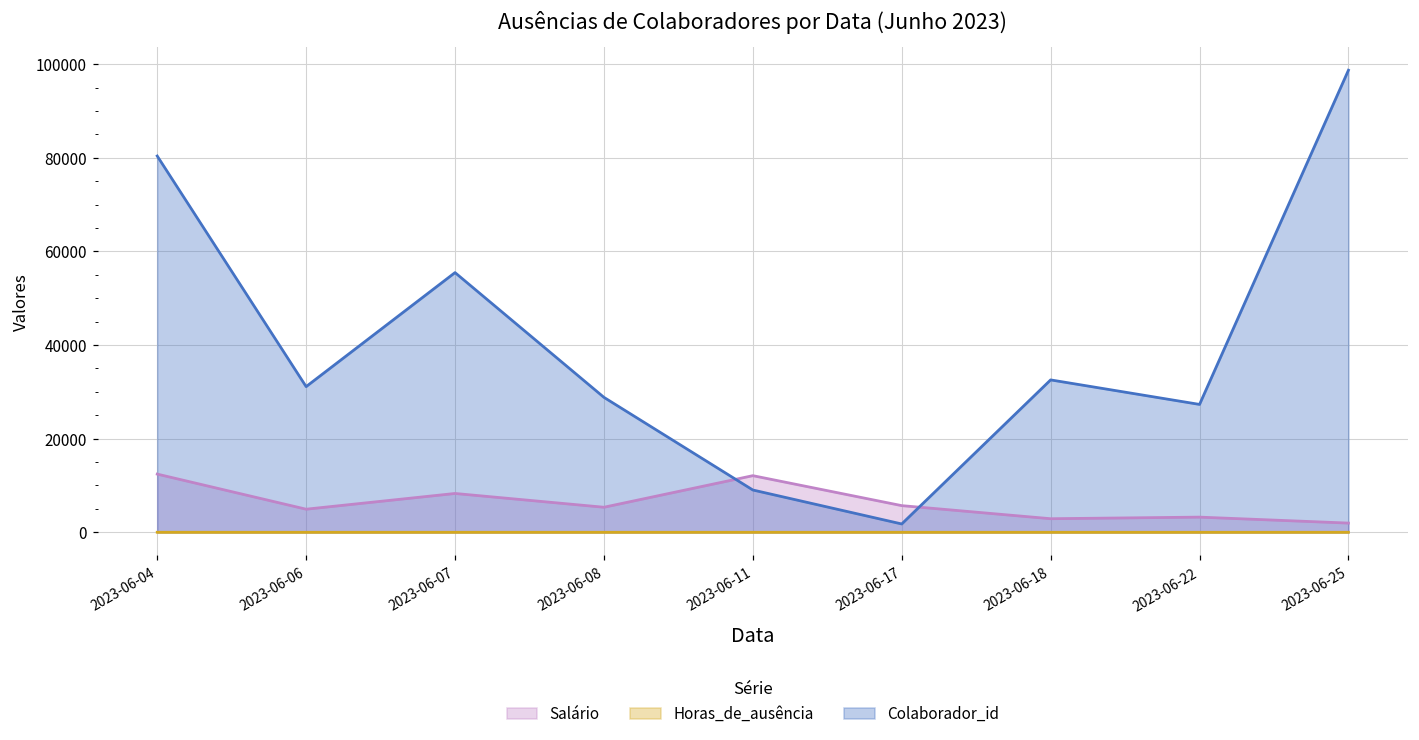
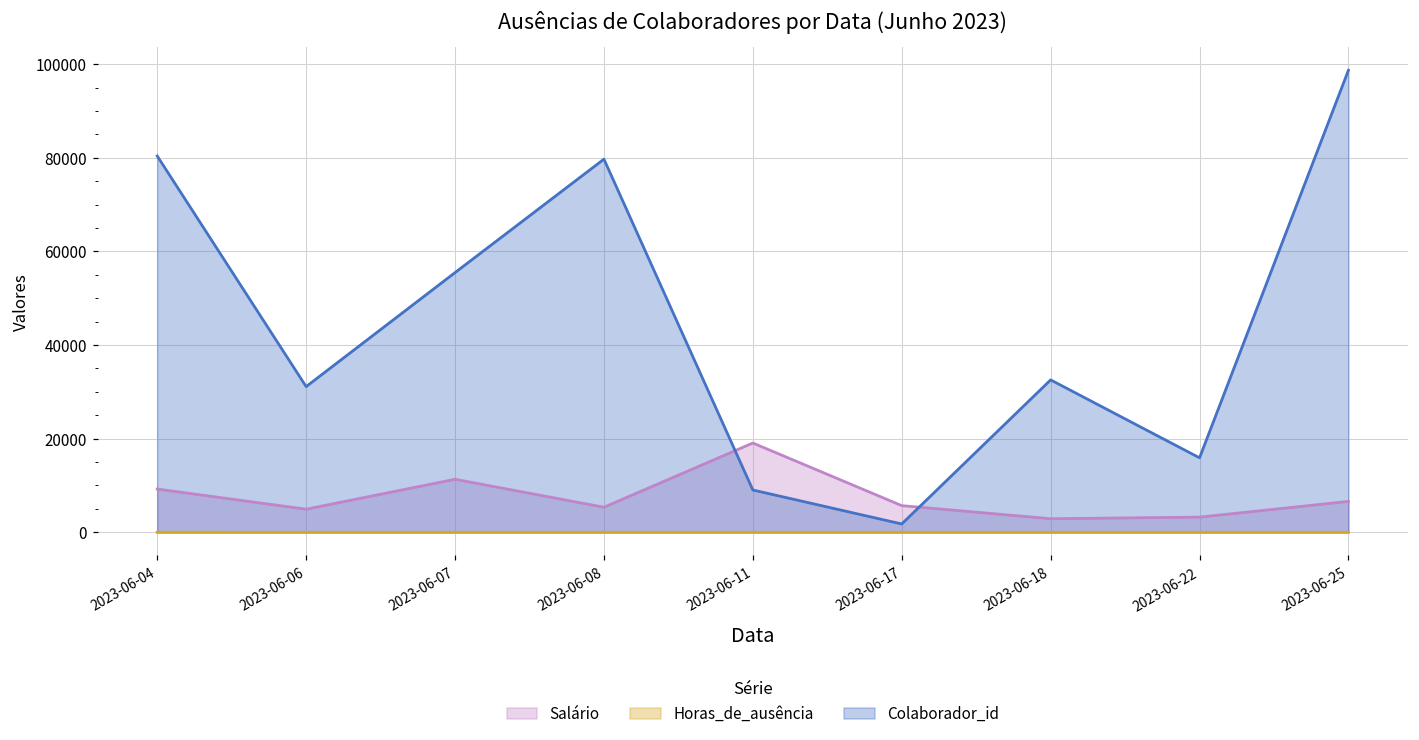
  {
    "Salário": {
-     "2023-06-04": 12000,
+     "2023-06-04": 9000,
      "2023-06-06": 5000,
-     "2023-06-07": 8000,
+     "2023-06-07": 11000,
      "2023-06-08": 5000,
-     "2023-06-11": 12000,
+     "2023-06-11": 19000,
      "2023-06-17": 6000,
      "2023-06-18": 3000,
      "2023-06-22": 3000,
-     "2023-06-25": 2000
+     "2023-06-25": 7000
    },
    "Horas_de_ausência": {
      "2023-06-04": 0,
      "2023-06-06": 0,
      "2023-06-07": 0,
      "2023-06-08": 0,
      "2023-06-11": 0,
      "2023-06-17": 0,
      "2023-06-18": 0,
      "2023-06-22": 0,
      "2023-06-25": 0
    },
    "Colaborador_id": {
      "2023-06-04": 80000,
      "2023-06-06": 31000,
      "2023-06-07": 55000,
-     "2023-06-08": 29000,
+     "2023-06-08": 80000,
      "2023-06-11": 9000,
      "2023-06-17": 2000,
      "2023-06-18": 33000,
-     "2023-06-22": 27000,
+     "2023-06-22": 16000,
      "2023-06-25": 99000
    }
  }
